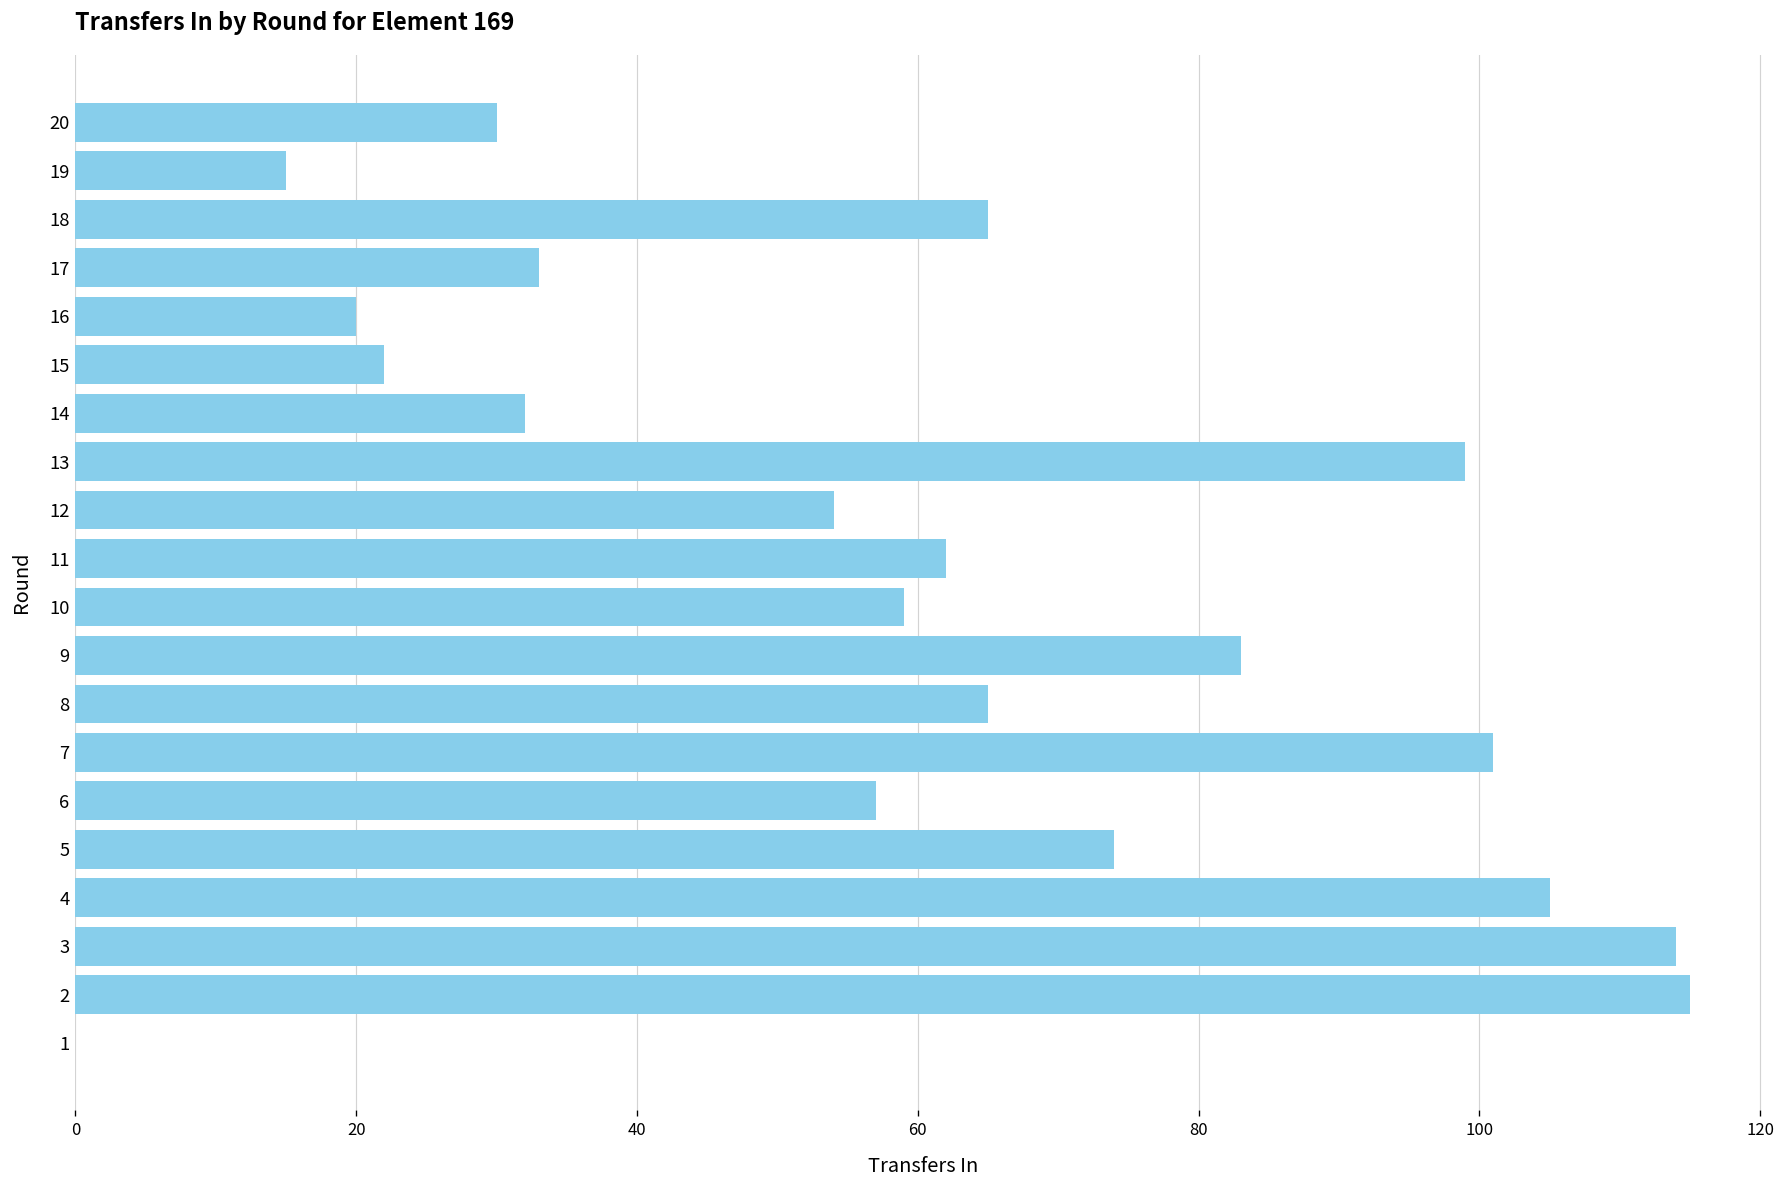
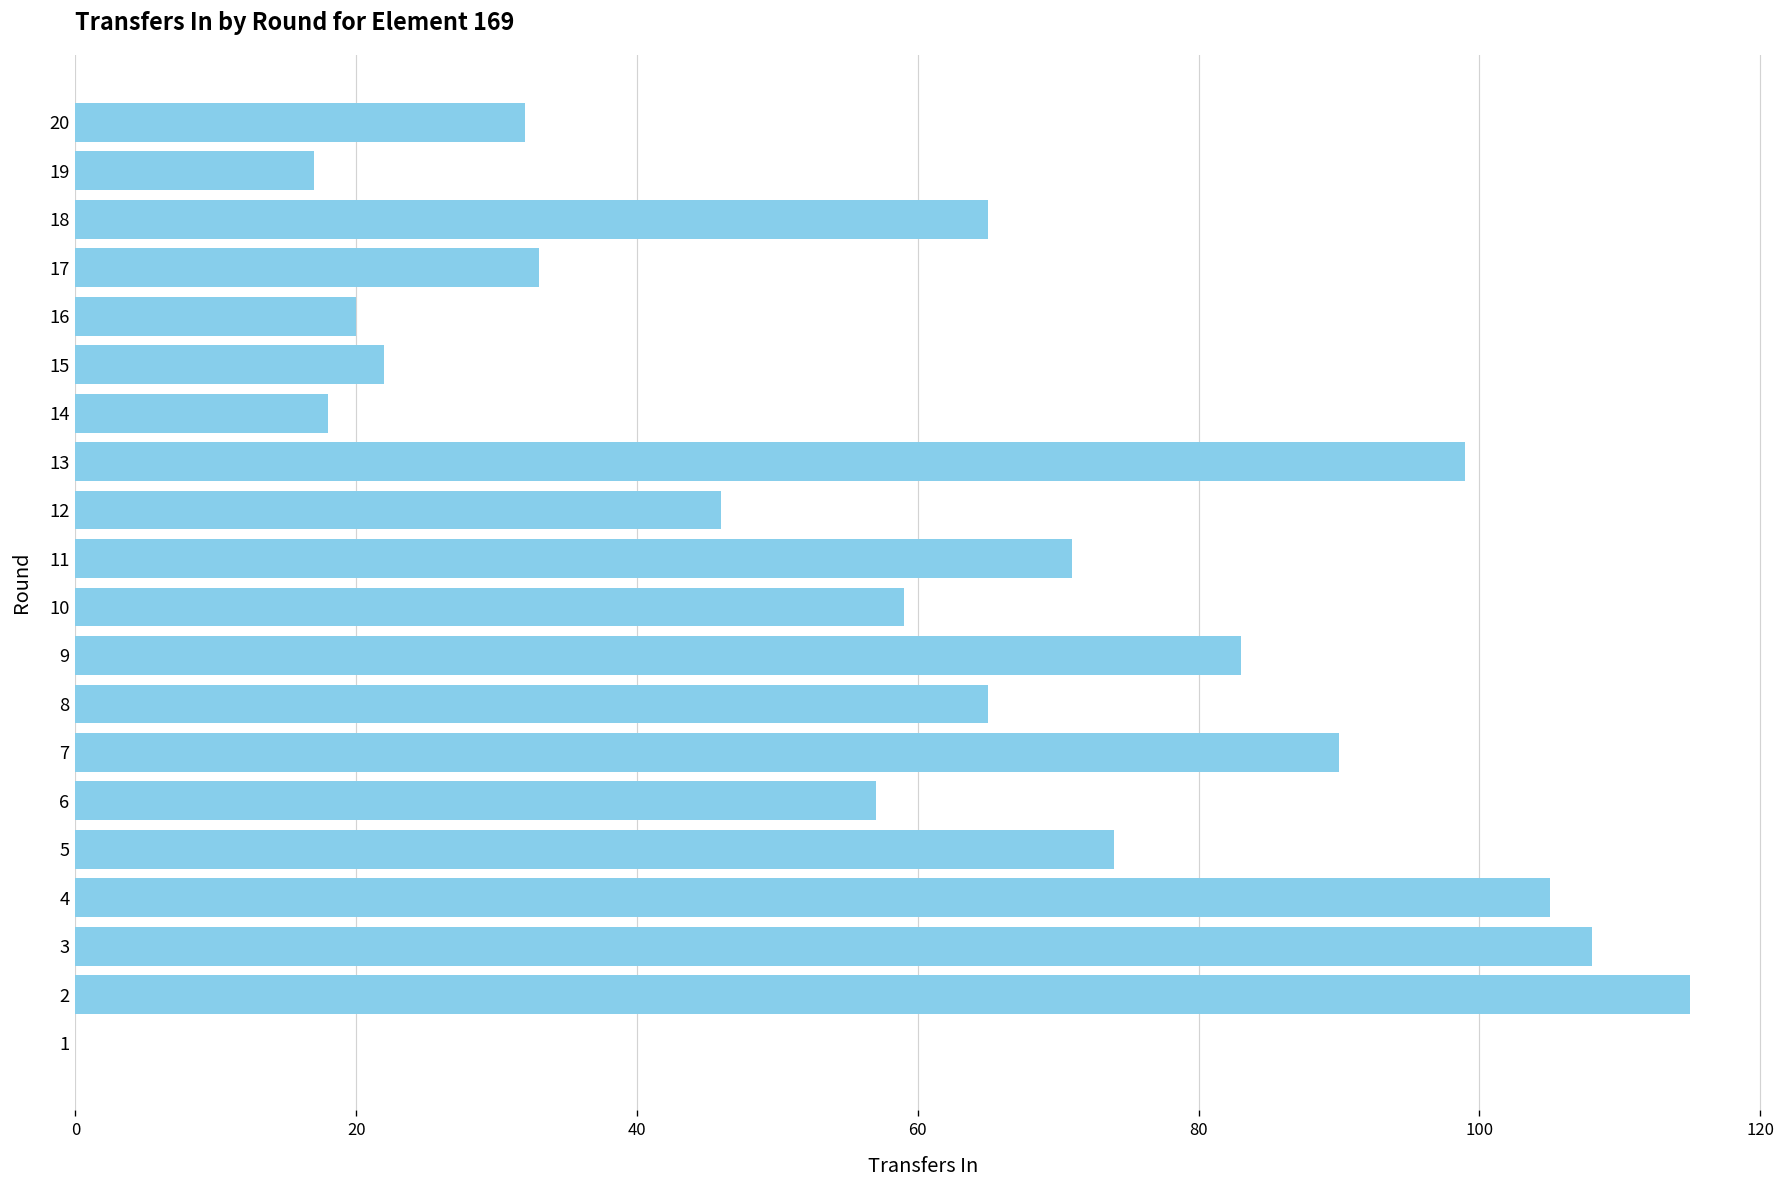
  {
-   "20": 30,
-   "19": 15,
+   "20": 32,
+   "19": 17,
    "18": 65,
    "17": 33,
    "16": 20,
    "15": 22,
-   "14": 32,
+   "14": 18,
    "13": 99,
-   "12": 54,
-   "11": 62,
+   "12": 46,
+   "11": 71,
    "10": 59,
    "9": 83,
    "8": 65,
-   "7": 101,
+   "7": 90,
    "6": 57,
    "5": 74,
    "4": 105,
-   "3": 114,
+   "3": 108,
    "2": 115,
    "1": 0
  }
